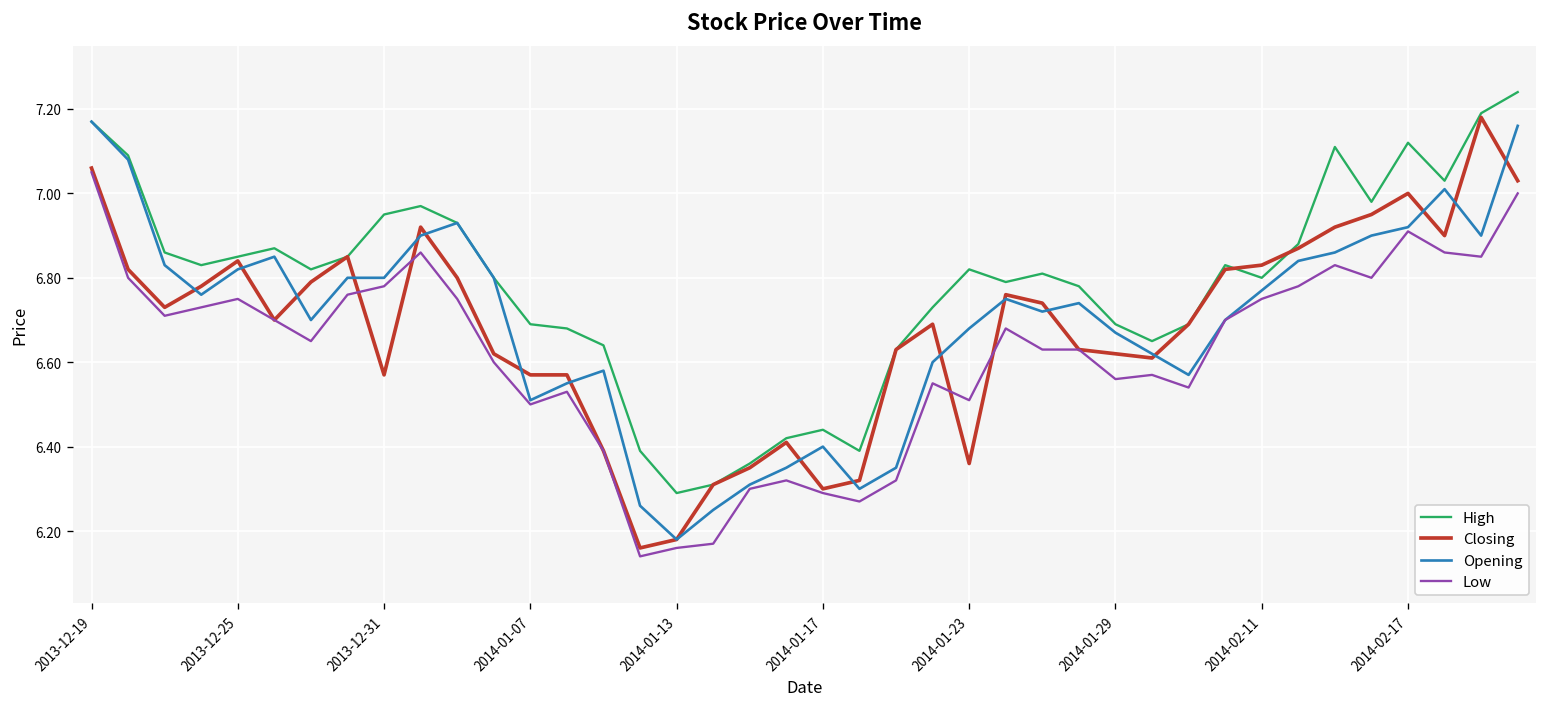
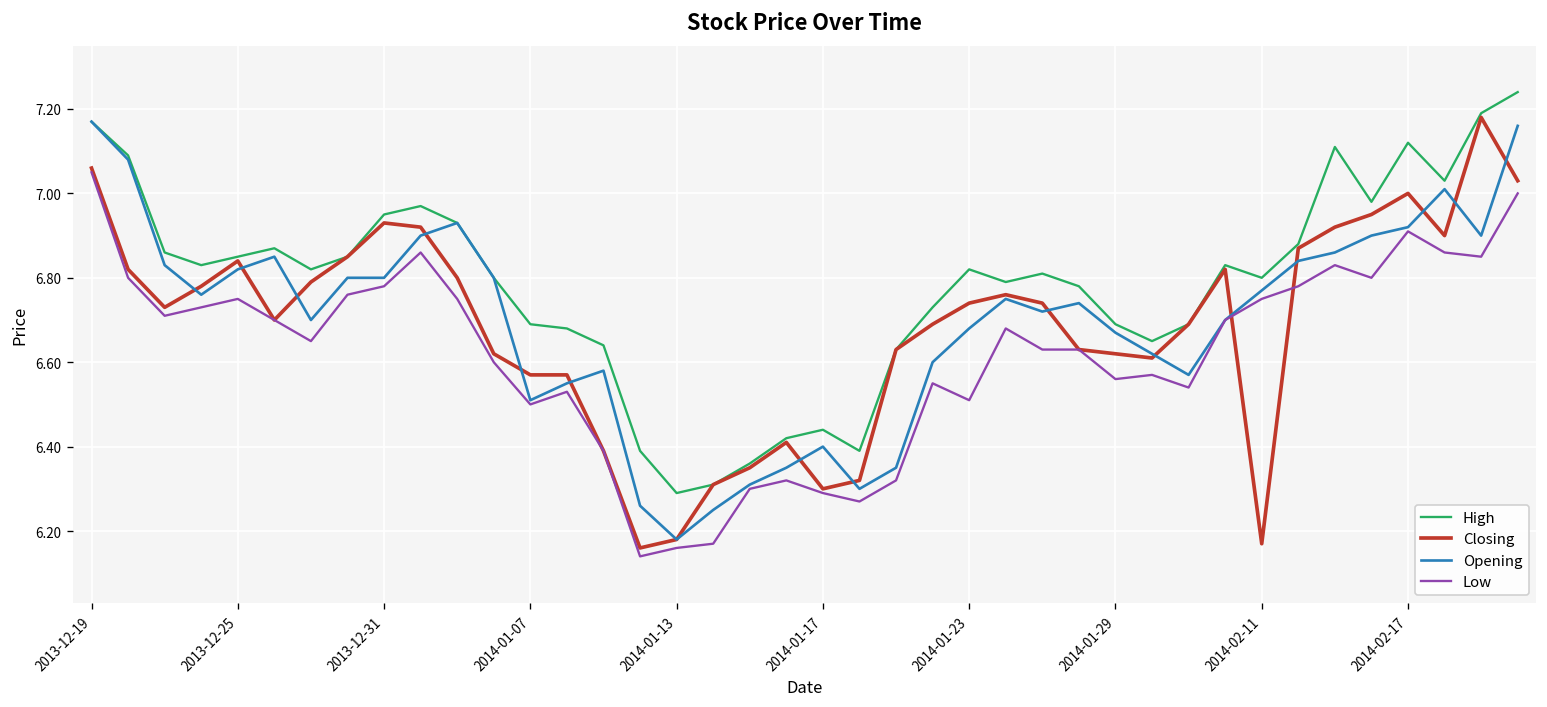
  {
    "High": {
      "2013-12-25": 6.85,
      "2013-12-31": 6.95,
      "2014-01-07": 6.69,
      "2014-01-13": 6.29,
      "2014-01-17": 6.44,
      "2014-01-23": 6.82,
      "2014-01-29": 6.69,
      "2014-02-11": 6.80,
      "2014-02-17": 7.12
    },
    "Closing": {
      "2013-12-19": 7.06,
      "2013-12-25": 6.84,
-     "2013-12-31": 6.57,
+     "2013-12-31": 6.93,
      "2014-01-07": 6.57,
      "2014-01-17": 6.30,
-     "2014-01-23": 6.36,
+     "2014-01-23": 6.74,
      "2014-01-29": 6.62,
-     "2014-02-11": 6.83,
+     "2014-02-11": 6.17,
      "2014-02-17": 7.00
    },
    "Opening": {
      "2013-12-25": 6.82,
      "2013-12-31": 6.80,
      "2014-01-07": 6.51,
      "2014-01-17": 6.40,
      "2014-01-23": 6.68,
      "2014-01-29": 6.67,
      "2014-02-11": 6.77,
      "2014-02-17": 6.92
    },
    "Low": {
      "2013-12-19": 7.05,
      "2013-12-25": 6.75,
      "2013-12-31": 6.78,
      "2014-01-07": 6.50,
      "2014-01-13": 6.16,
      "2014-01-17": 6.29,
      "2014-01-23": 6.51,
      "2014-01-29": 6.56,
      "2014-02-11": 6.75,
      "2014-02-17": 6.91
    }
  }
